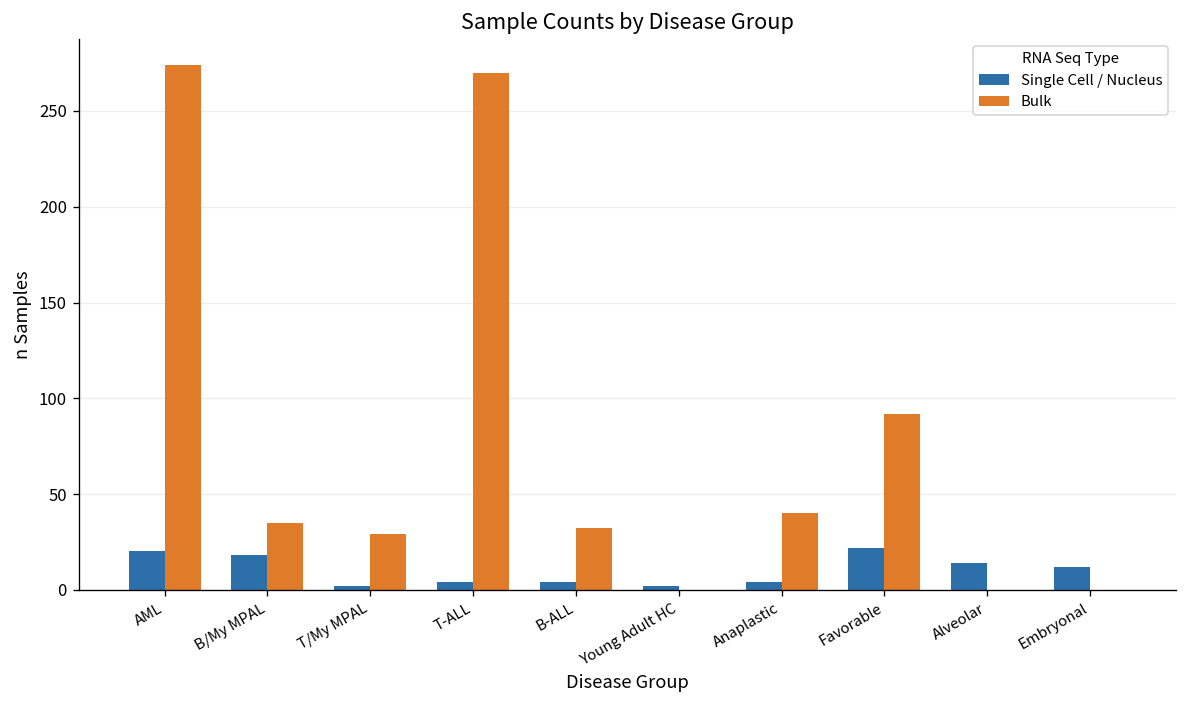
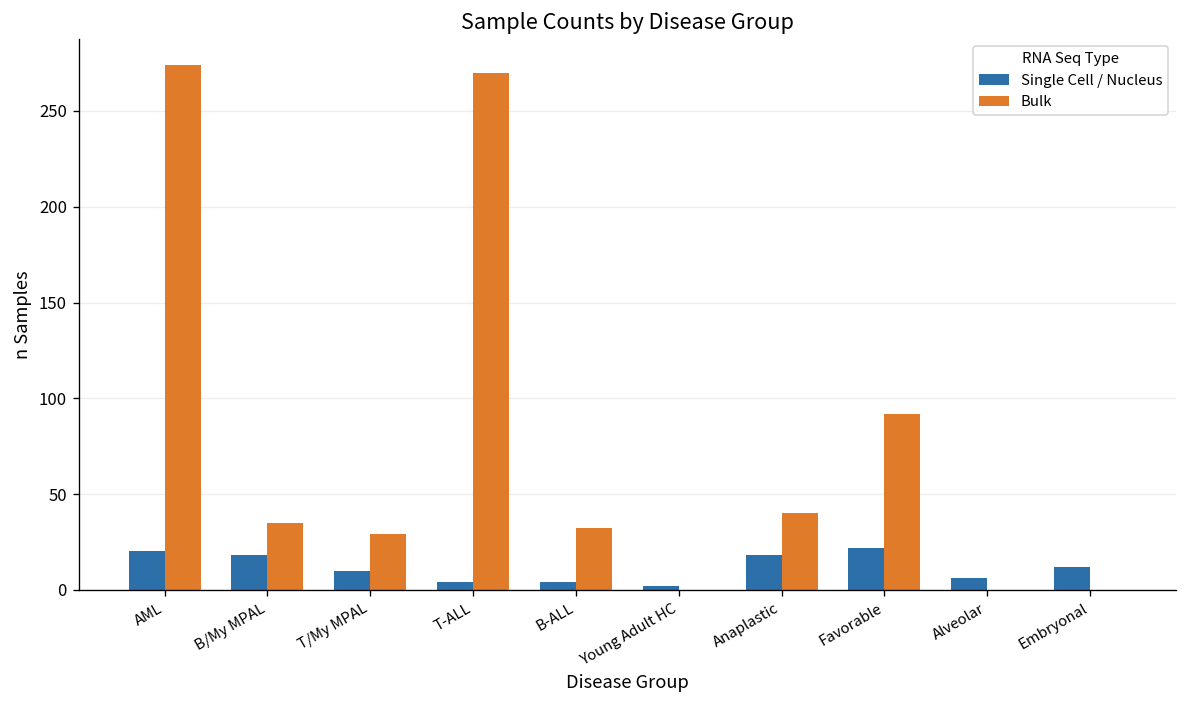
  {
    "Single Cell / Nucleus": {
      "AML": 20,
      "B/My MPAL": 18,
-     "T/My MPAL": 2,
+     "T/My MPAL": 10,
      "T-ALL": 4,
      "B-ALL": 4,
      "Young Adult HC": 2,
-     "Anaplastic": 4,
+     "Anaplastic": 18,
      "Favorable": 22,
-     "Alveolar": 14,
+     "Alveolar": 6,
      "Embryonal": 12
    },
    "Bulk": {
      "AML": 274,
      "B/My MPAL": 35,
      "T/My MPAL": 29,
      "T-ALL": 270,
      "B-ALL": 32,
      "Young Adult HC": 0,
      "Anaplastic": 40,
      "Favorable": 92,
      "Alveolar": 0,
      "Embryonal": 0
    }
  }
